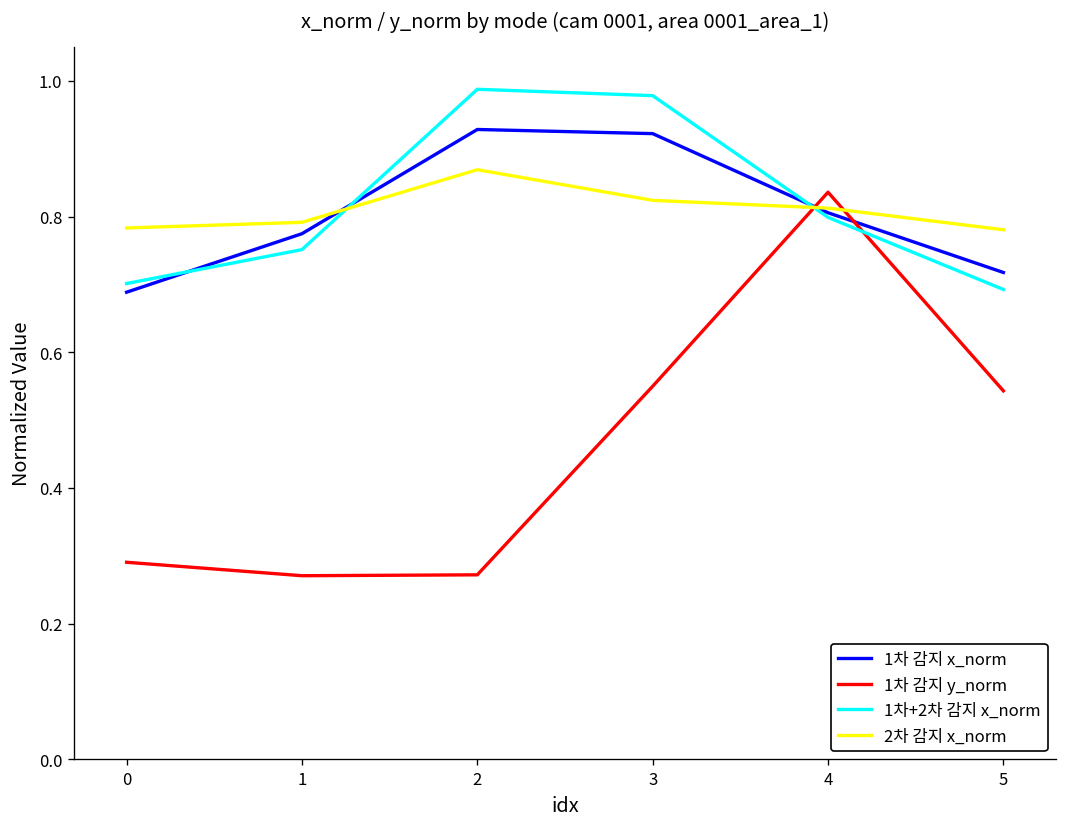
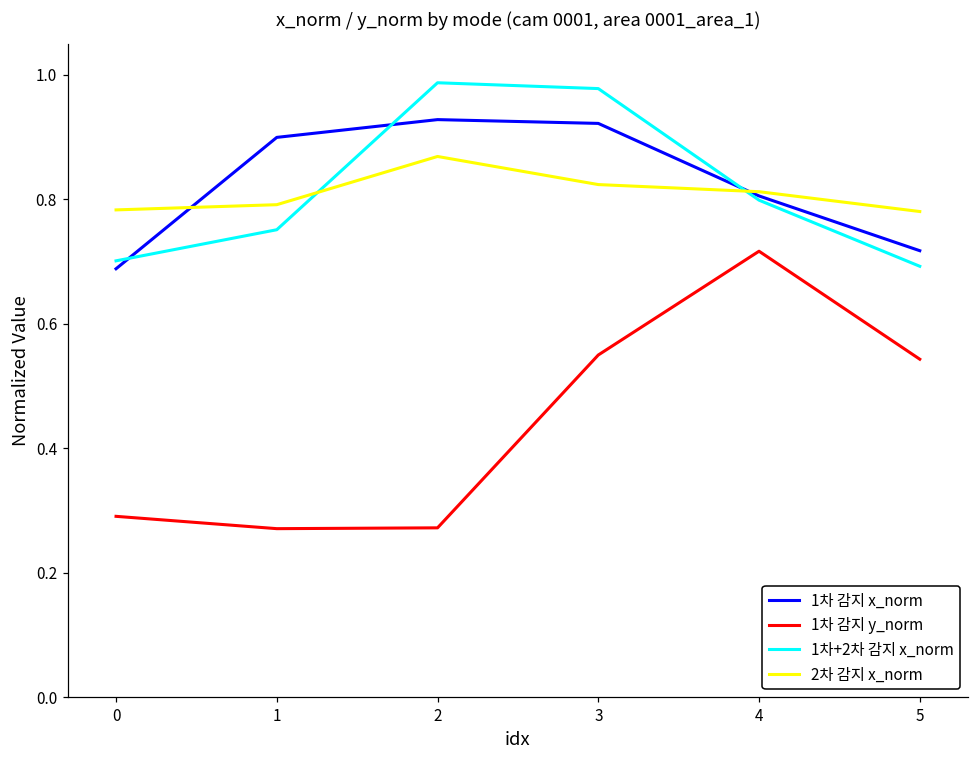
  {
    "1차 감지 x_norm": {
      "0": 0.69,
-     "1": 0.77,
+     "1": 0.90,
      "2": 0.93,
      "3": 0.92,
      "4": 0.81,
      "5": 0.72
    },
    "1차 감지 y_norm": {
      "0": 0.29,
      "1": 0.27,
      "2": 0.27,
      "3": 0.55,
-     "4": 0.84,
+     "4": 0.72,
      "5": 0.54
    },
    "1차+2차 감지 x_norm": {
      "0": 0.70,
      "1": 0.75,
      "2": 0.99,
      "3": 0.98,
      "4": 0.80,
      "5": 0.69
    },
    "2차 감지 x_norm": {
      "0": 0.78,
      "1": 0.79,
      "2": 0.87,
      "3": 0.82,
      "4": 0.81,
      "5": 0.78
    }
  }
